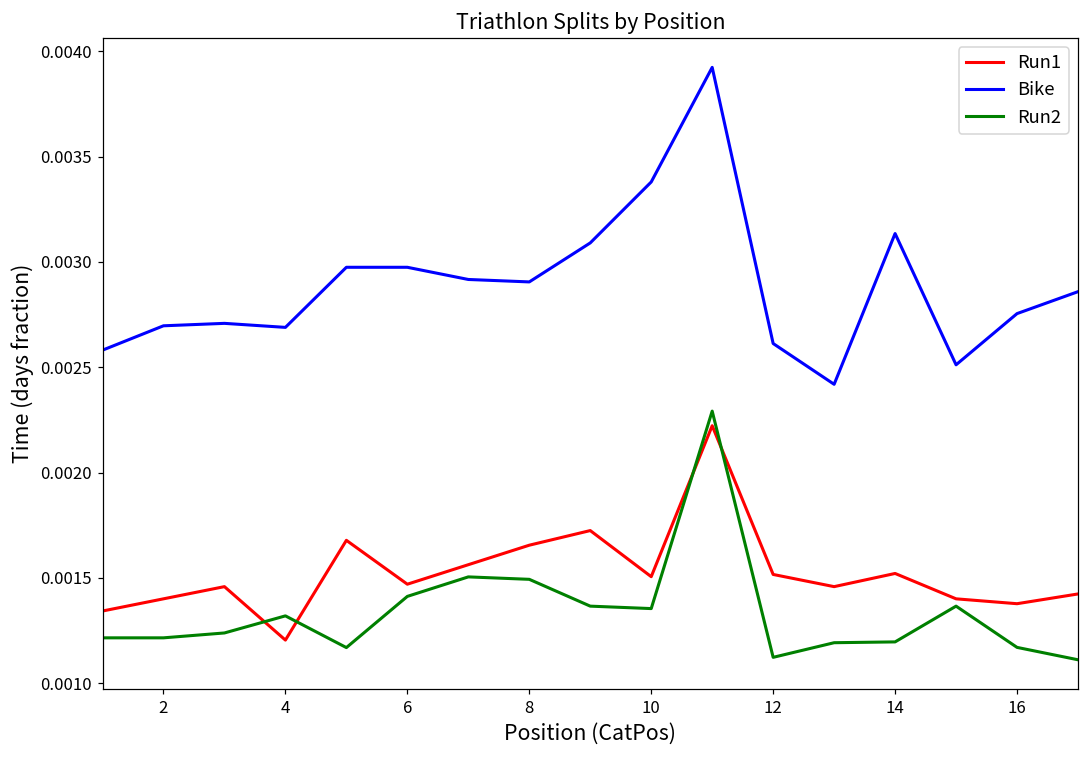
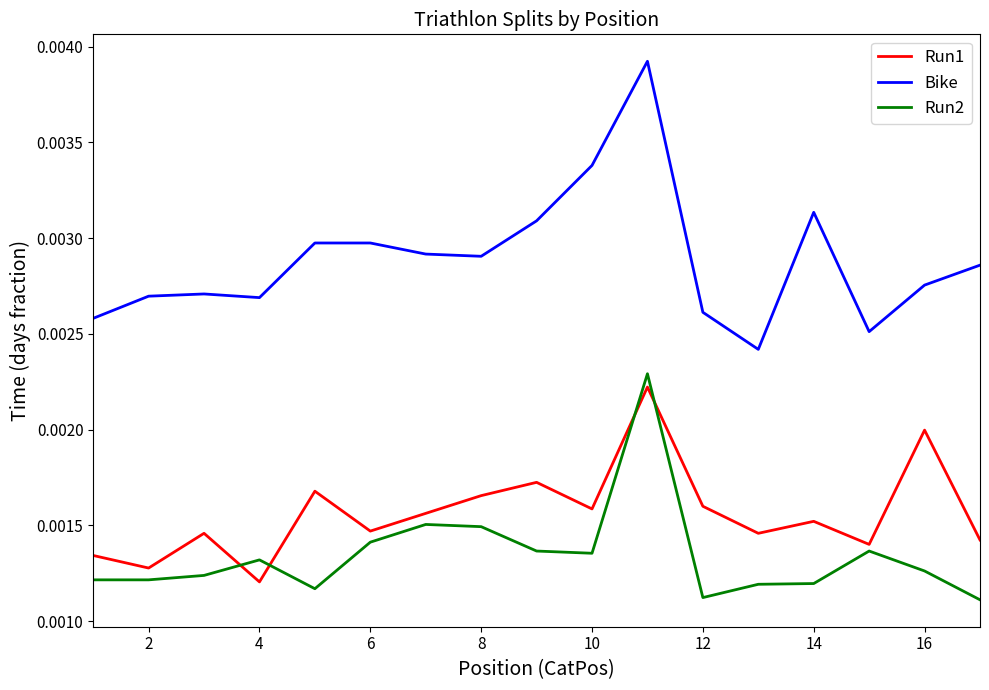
  {
    "Run1": {
-     "2": 0.00140,
+     "2": 0.00128,
      "4": 0.00120,
      "6": 0.00147,
      "8": 0.00166,
-     "10": 0.00151,
-     "12": 0.00152,
+     "10": 0.00159,
+     "12": 0.00160,
      "14": 0.00152,
-     "16": 0.00138
+     "16": 0.00200
    },
    "Bike": {
      "2": 0.00270,
      "4": 0.00269,
      "6": 0.00297,
      "8": 0.00291,
      "10": 0.00338,
      "12": 0.00261,
      "14": 0.00313,
      "16": 0.00275
    },
    "Run2": {
      "2": 0.00122,
      "4": 0.00132,
      "6": 0.00141,
      "8": 0.00149,
      "10": 0.00135,
      "12": 0.00112,
      "14": 0.00120,
-     "16": 0.00117
+     "16": 0.00126
    }
  }
